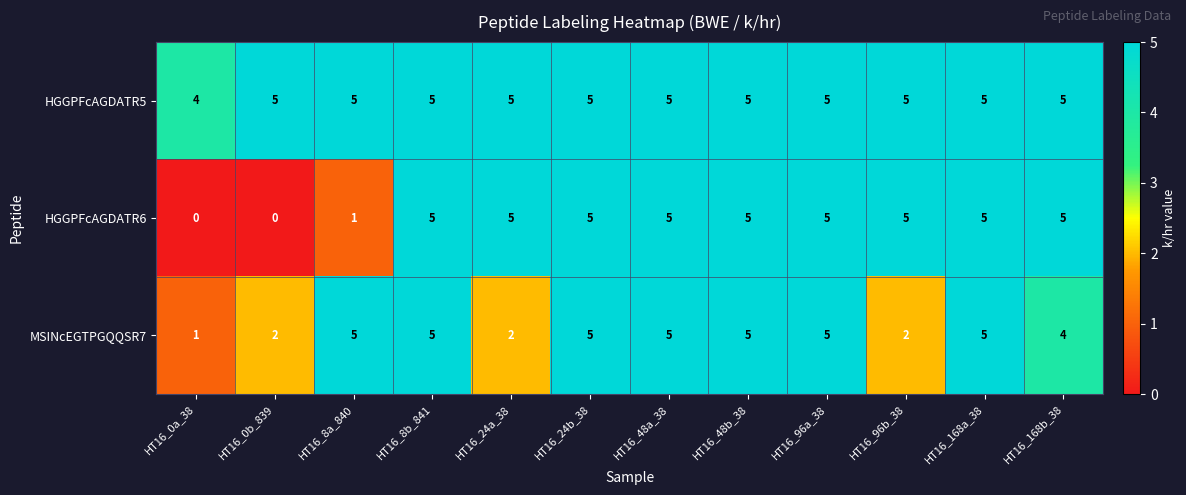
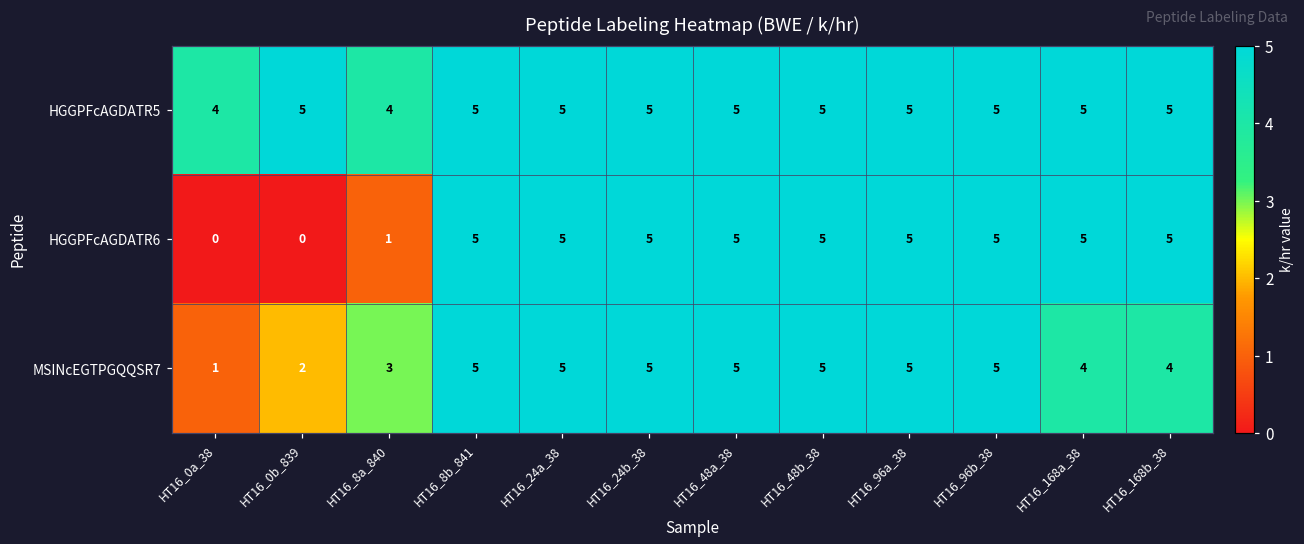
  {
    "HGGPFcAGDATR5": {
      "HT16_0a_38": 4,
      "HT16_0b_839": 5,
-     "HT16_8a_840": 5,
+     "HT16_8a_840": 4,
      "HT16_8b_841": 5,
      "HT16_24a_38": 5,
      "HT16_24b_38": 5,
      "HT16_48a_38": 5,
      "HT16_48b_38": 5,
      "HT16_96a_38": 5,
      "HT16_96b_38": 5,
      "HT16_168a_38": 5,
      "HT16_168b_38": 5
    },
    "HGGPFcAGDATR6": {
      "HT16_0a_38": 0,
      "HT16_0b_839": 0,
      "HT16_8a_840": 1,
      "HT16_8b_841": 5,
      "HT16_24a_38": 5,
      "HT16_24b_38": 5,
      "HT16_48a_38": 5,
      "HT16_48b_38": 5,
      "HT16_96a_38": 5,
      "HT16_96b_38": 5,
      "HT16_168a_38": 5,
      "HT16_168b_38": 5
    },
    "MSINcEGTPGQQSR7": {
      "HT16_0a_38": 1,
      "HT16_0b_839": 2,
-     "HT16_8a_840": 5,
+     "HT16_8a_840": 3,
      "HT16_8b_841": 5,
-     "HT16_24a_38": 2,
+     "HT16_24a_38": 5,
      "HT16_24b_38": 5,
      "HT16_48a_38": 5,
      "HT16_48b_38": 5,
      "HT16_96a_38": 5,
-     "HT16_96b_38": 2,
-     "HT16_168a_38": 5,
+     "HT16_96b_38": 5,
+     "HT16_168a_38": 4,
      "HT16_168b_38": 4
    }
  }
